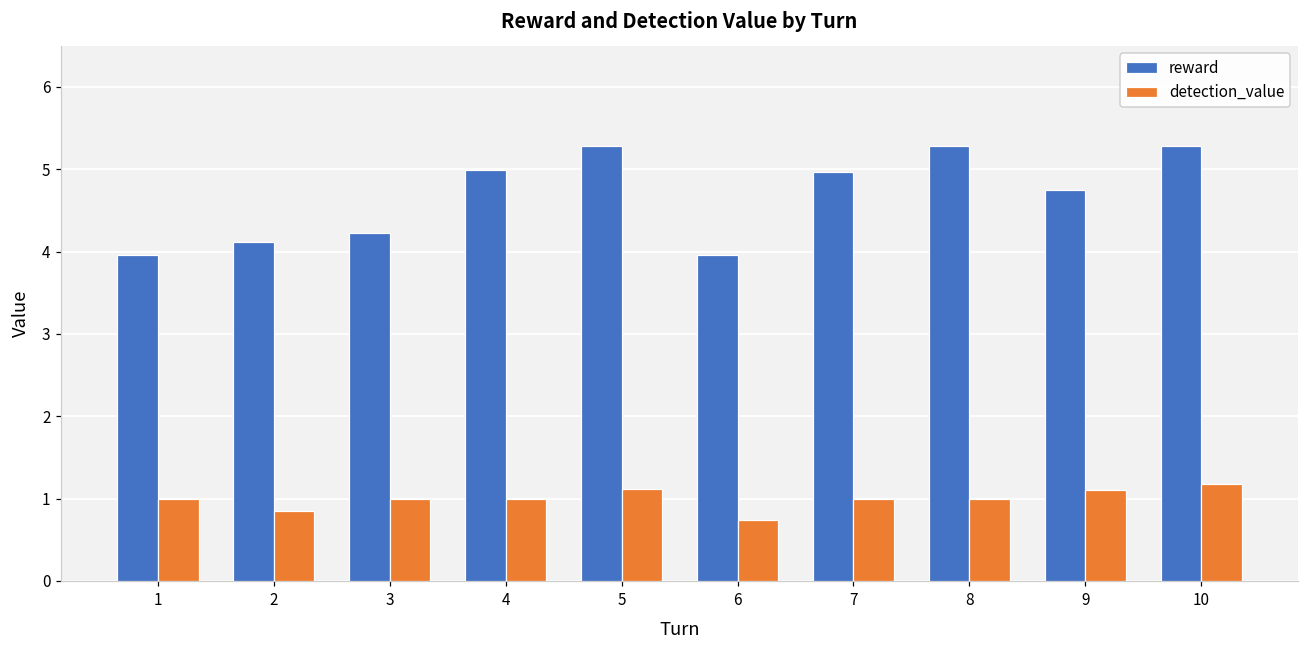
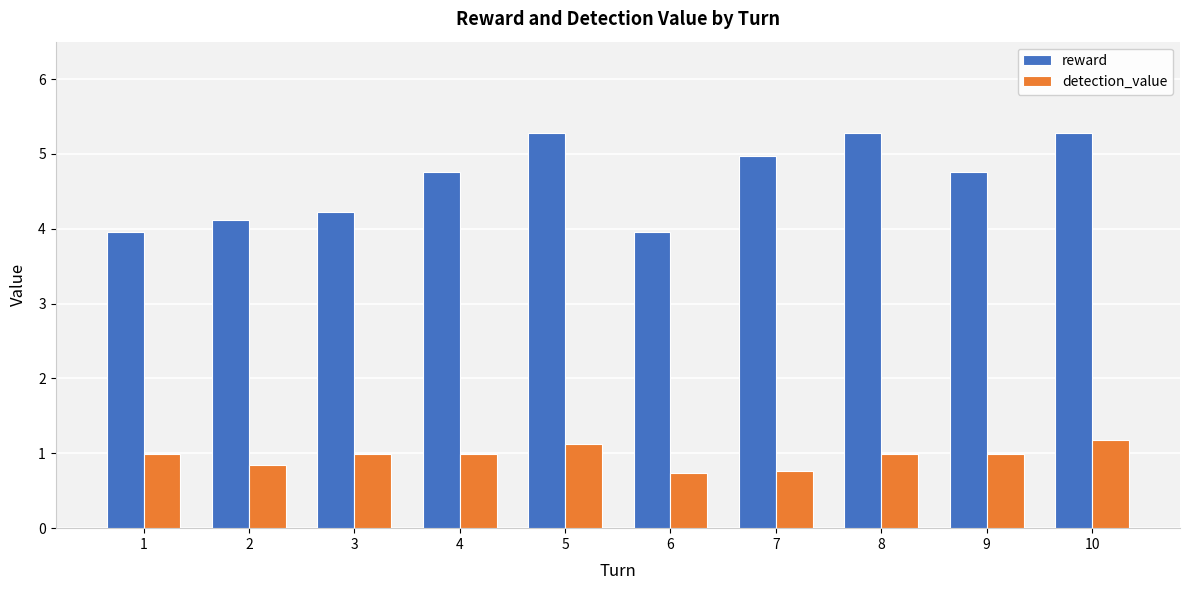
  {
    "reward": {
      "1": 4.0,
      "2": 4.1,
      "3": 4.2,
-     "4": 5.0,
+     "4": 4.8,
      "5": 5.3,
      "6": 4.0,
      "7": 5.0,
      "8": 5.3,
      "9": 4.8,
      "10": 5.3
    },
    "detection_value": {
      "1": 1.0,
      "2": 0.8,
      "3": 1.0,
      "4": 1.0,
      "5": 1.1,
      "6": 0.7,
-     "7": 1.0,
+     "7": 0.8,
      "8": 1.0,
-     "9": 1.1,
+     "9": 1.0,
      "10": 1.2
    }
  }
